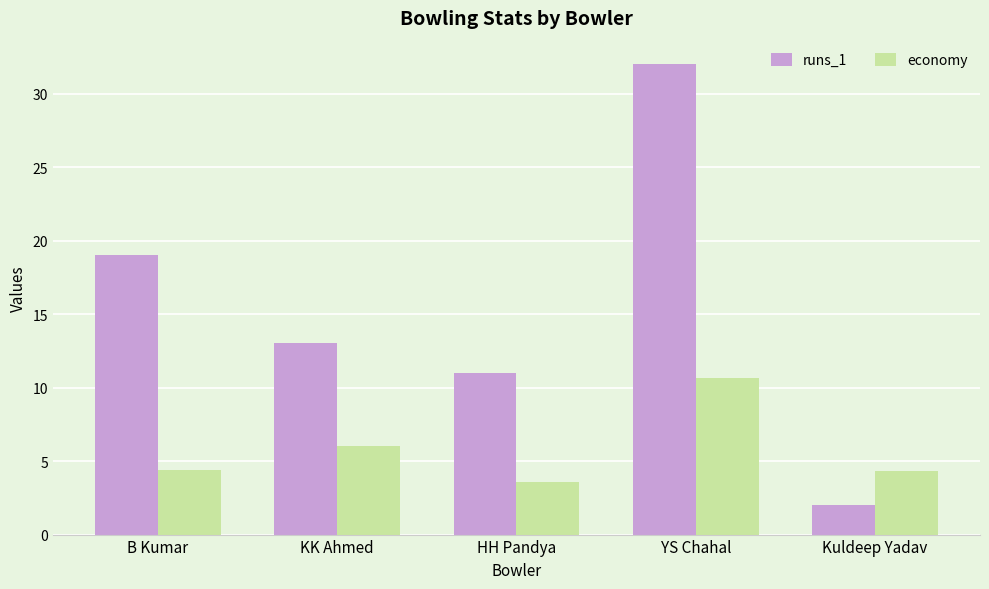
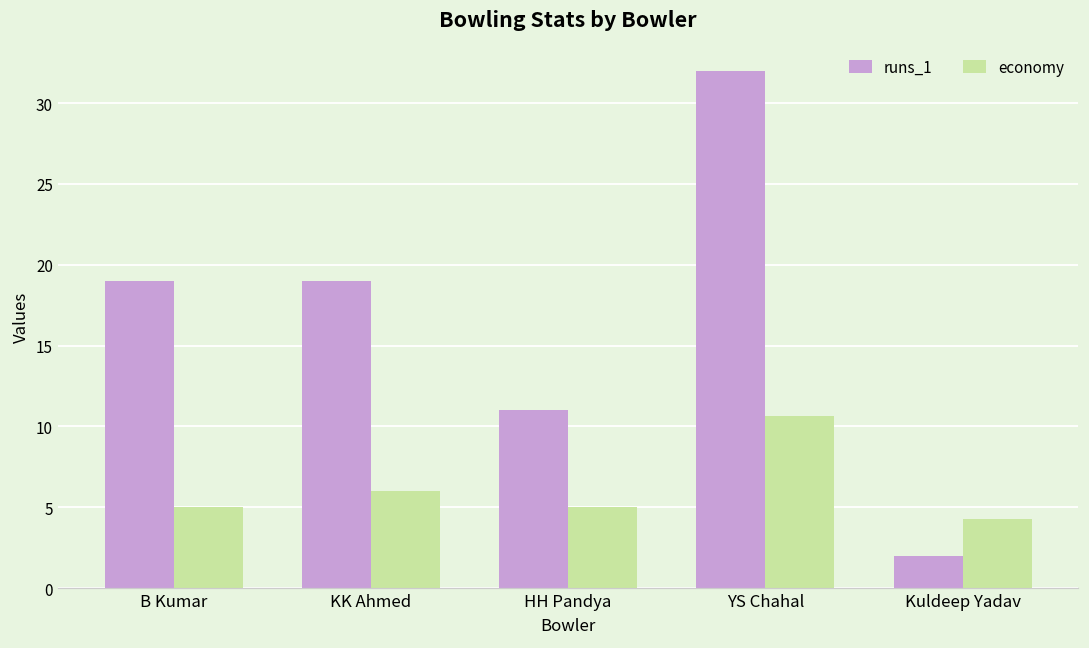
  {
    "runs_1": {
      "B Kumar": 19,
-     "KK Ahmed": 13,
+     "KK Ahmed": 19,
      "HH Pandya": 11,
      "YS Chahal": 32,
      "Kuldeep Yadav": 2
    },
    "economy": {
-     "B Kumar": 4.4,
+     "B Kumar": 5.0,
      "KK Ahmed": 6.0,
-     "HH Pandya": 3.6,
+     "HH Pandya": 5.0,
      "YS Chahal": 10.7,
      "Kuldeep Yadav": 4.3
    }
  }
